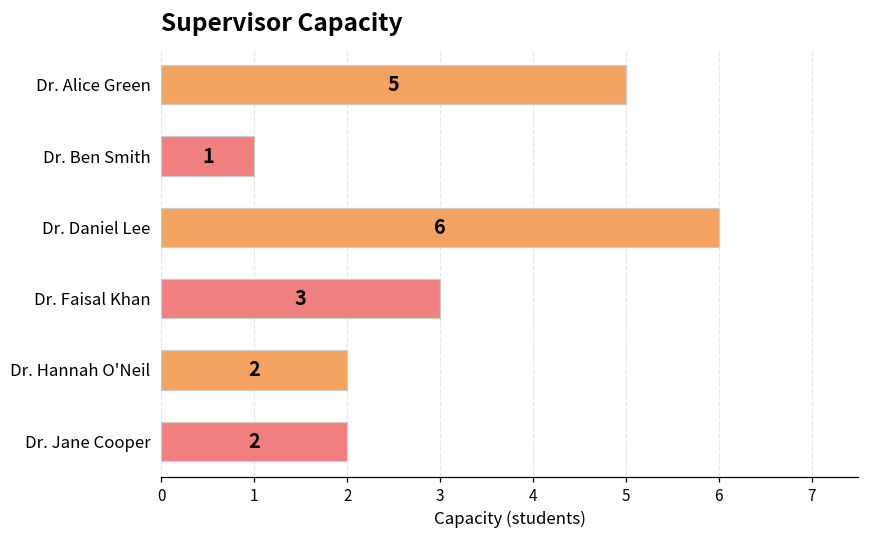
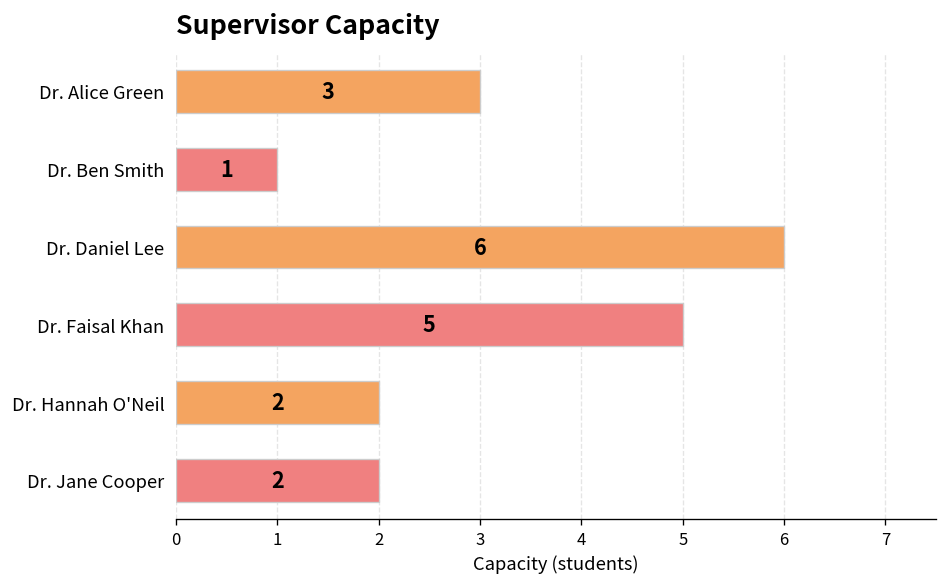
  {
-   "Dr. Alice Green": 5,
+   "Dr. Alice Green": 3,
    "Dr. Ben Smith": 1,
    "Dr. Daniel Lee": 6,
-   "Dr. Faisal Khan": 3,
+   "Dr. Faisal Khan": 5,
    "Dr. Hannah O'Neil": 2,
    "Dr. Jane Cooper": 2
  }
